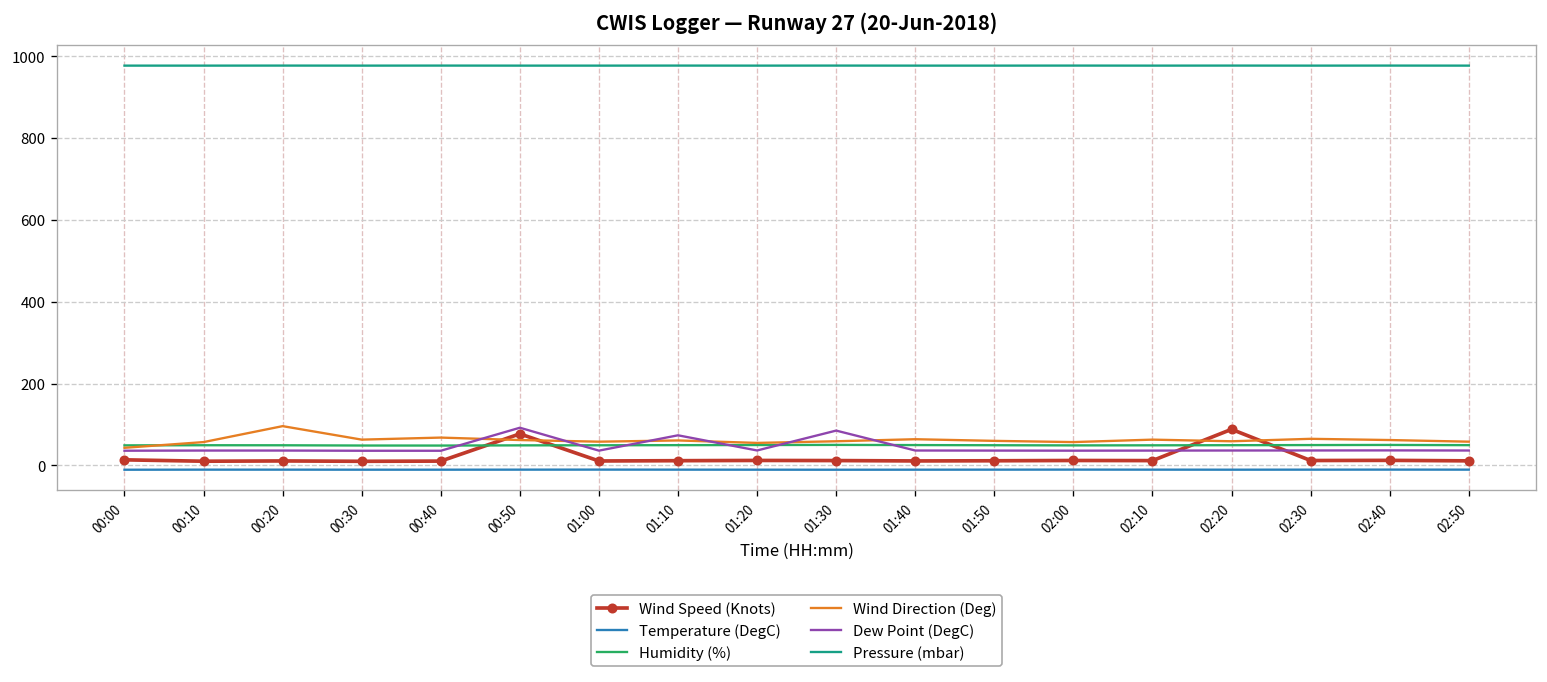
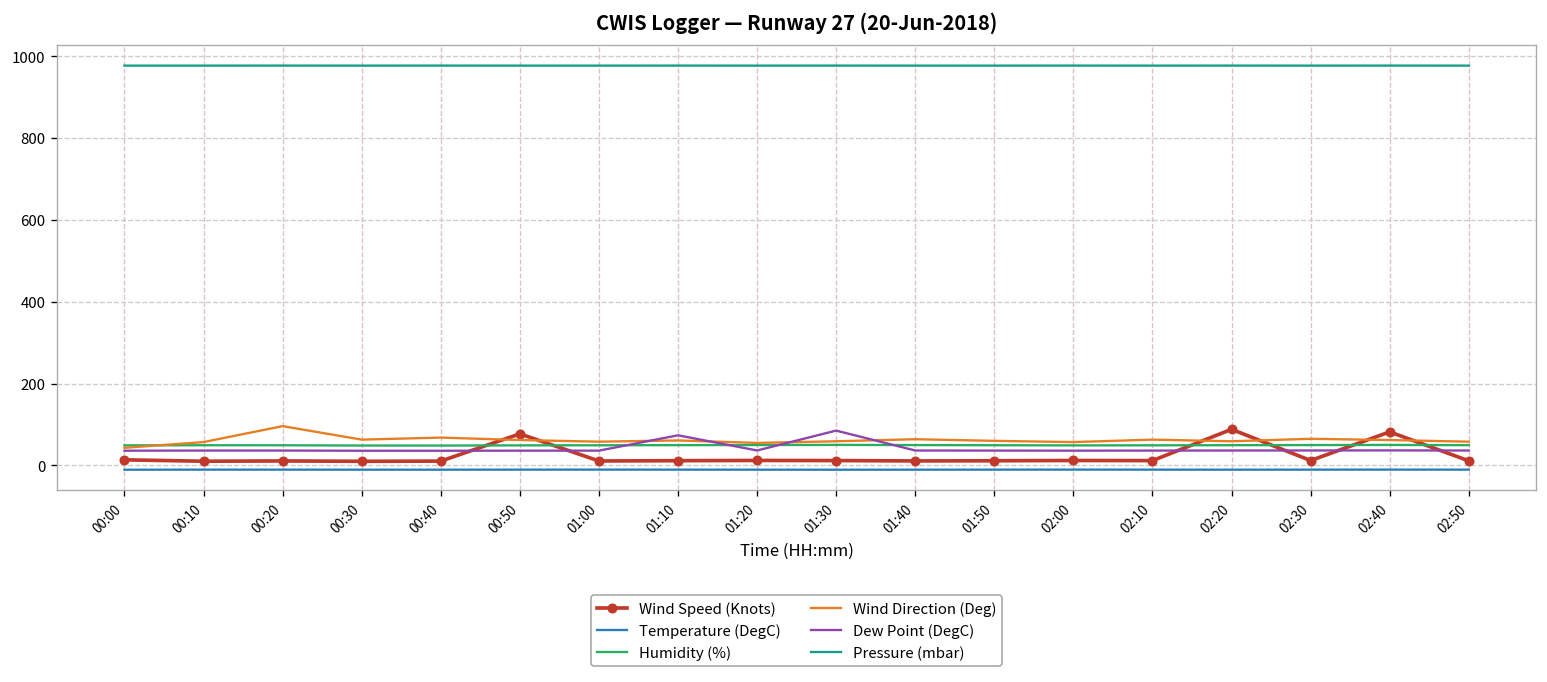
  {
    "Wind Speed (Knots)": {
      "00:00": 10,
      "00:10": 10,
      "00:20": 10,
      "00:30": 10,
      "00:40": 10,
      "00:50": 80,
      "01:00": 10,
      "01:10": 10,
      "01:20": 10,
      "01:30": 10,
      "01:40": 10,
      "01:50": 10,
      "02:00": 10,
      "02:10": 10,
      "02:20": 90,
      "02:30": 10,
-     "02:40": 10,
+     "02:40": 80,
      "02:50": 10
    },
    "Temperature (DegC)": {
      "00:00": -10,
      "00:10": -10,
      "00:20": -10,
      "00:30": -10,
      "00:40": -10,
      "00:50": -10,
      "01:00": -10,
      "01:10": -10,
      "01:20": -10,
      "01:30": -10,
      "01:40": -10,
      "01:50": -10,
      "02:00": -10,
      "02:10": -10,
      "02:20": -10,
      "02:30": -10,
      "02:40": -10,
      "02:50": -10
    },
    "Wind Direction (Deg)": {
      "00:10": 60,
      "00:20": 100,
      "00:30": 60,
      "00:40": 70,
      "00:50": 60,
      "01:00": 60,
      "01:10": 60,
      "01:30": 60,
      "01:40": 60,
      "01:50": 60,
      "02:00": 60,
      "02:10": 60,
      "02:20": 60,
      "02:30": 70,
      "02:40": 60,
      "02:50": 60
    },
    "Dew Point (DegC)": {
      "00:10": 40,
      "00:20": 40,
      "00:30": 40,
      "00:40": 40,
-     "00:50": 90,
+     "00:50": 40,
      "01:00": 40,
      "01:10": 70,
      "01:20": 40,
      "01:30": 90,
      "01:40": 40,
      "01:50": 40,
      "02:00": 40,
      "02:10": 40,
      "02:20": 40,
      "02:30": 40,
      "02:40": 40,
      "02:50": 40
    }
  }
